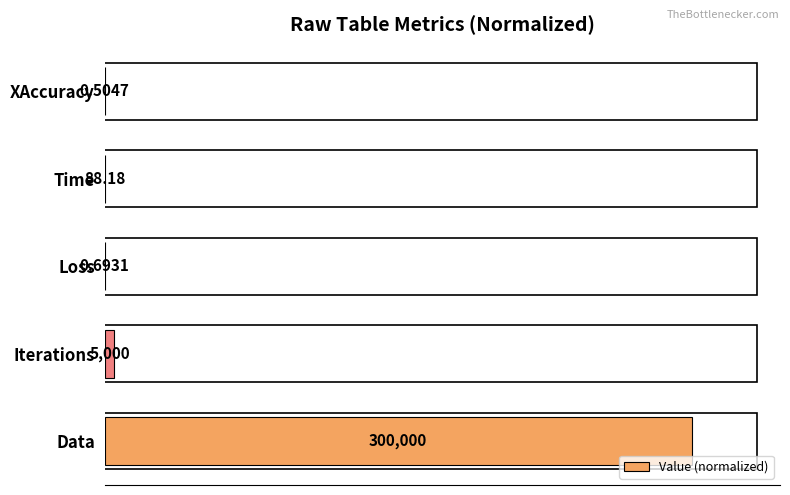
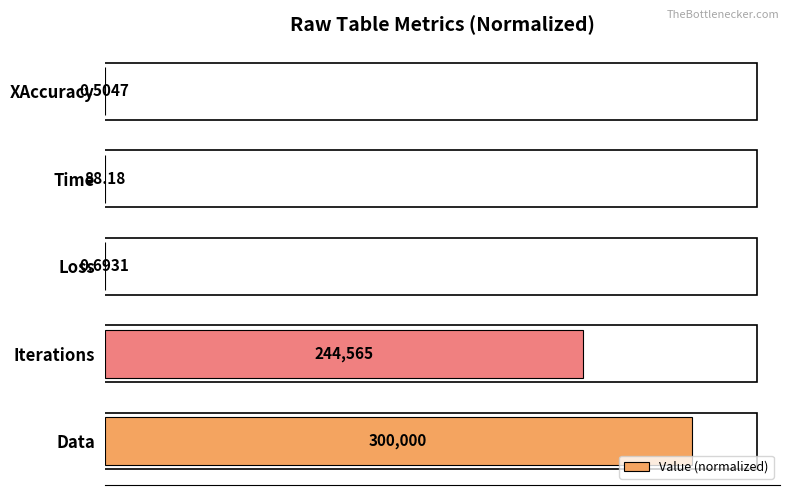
  {
-   "Iterations": "5,000"
+   "Iterations": "244,565"
  }
